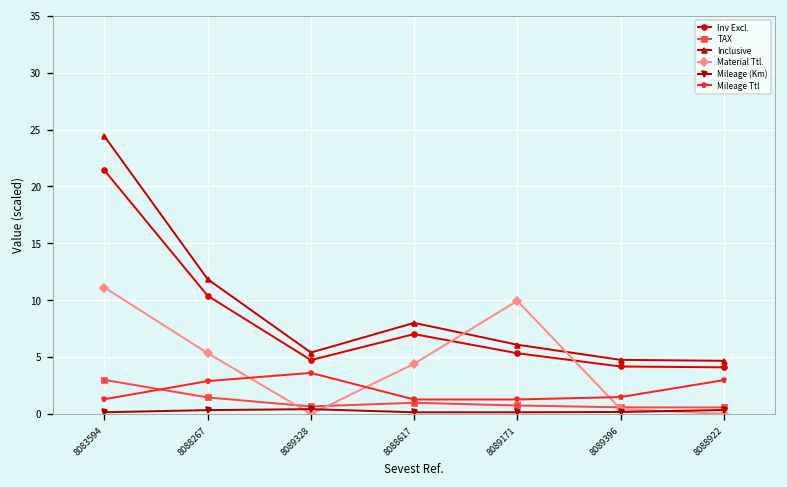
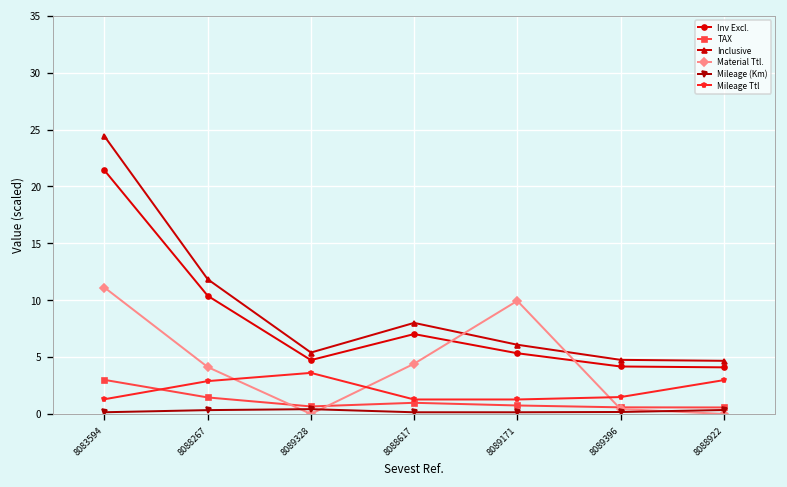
  {
    "Material Ttl.": {
      "8083594": 11,
-     "8088267": 5,
+     "8088267": 4,
      "8089328": 0,
      "8088617": 4,
      "8089171": 10,
      "8088922": 0
    }
  }
